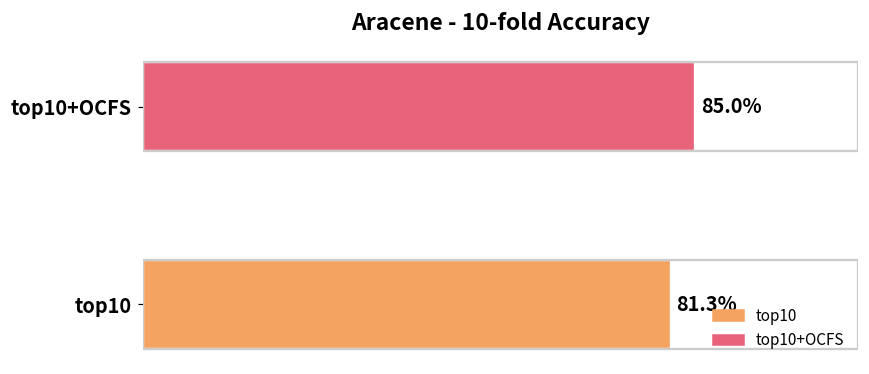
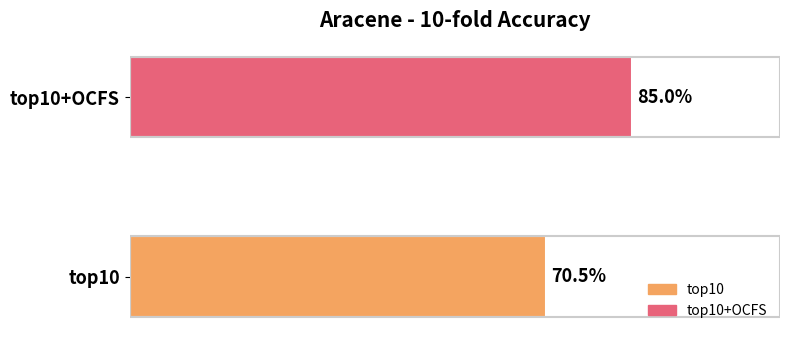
  {
    "top10+OCFS": "85.0%",
-   "top10": "81.3%"
+   "top10": "70.5%"
  }
